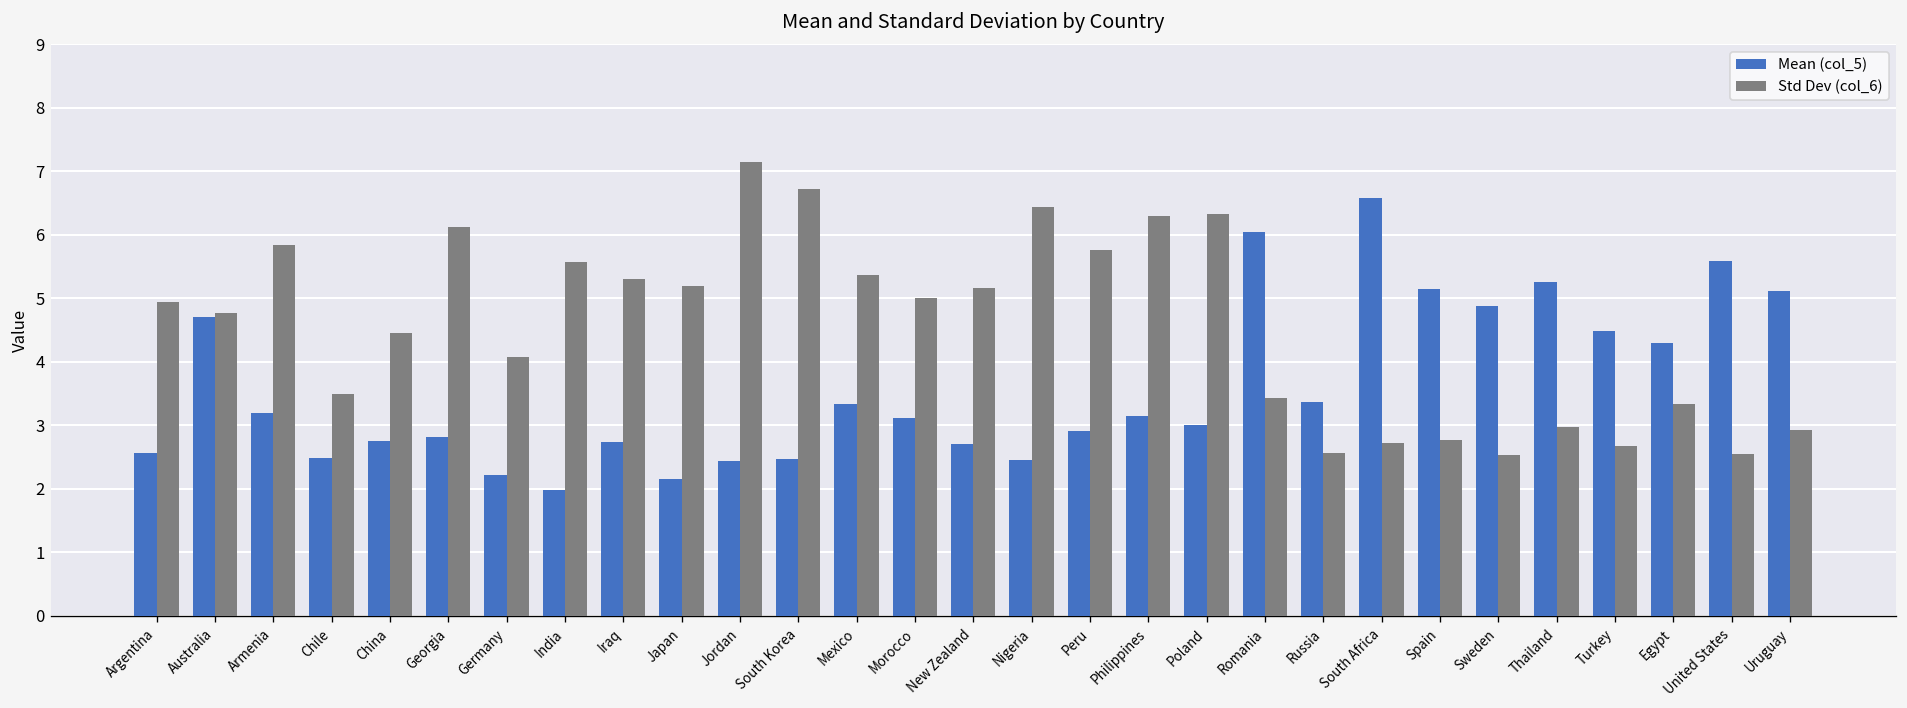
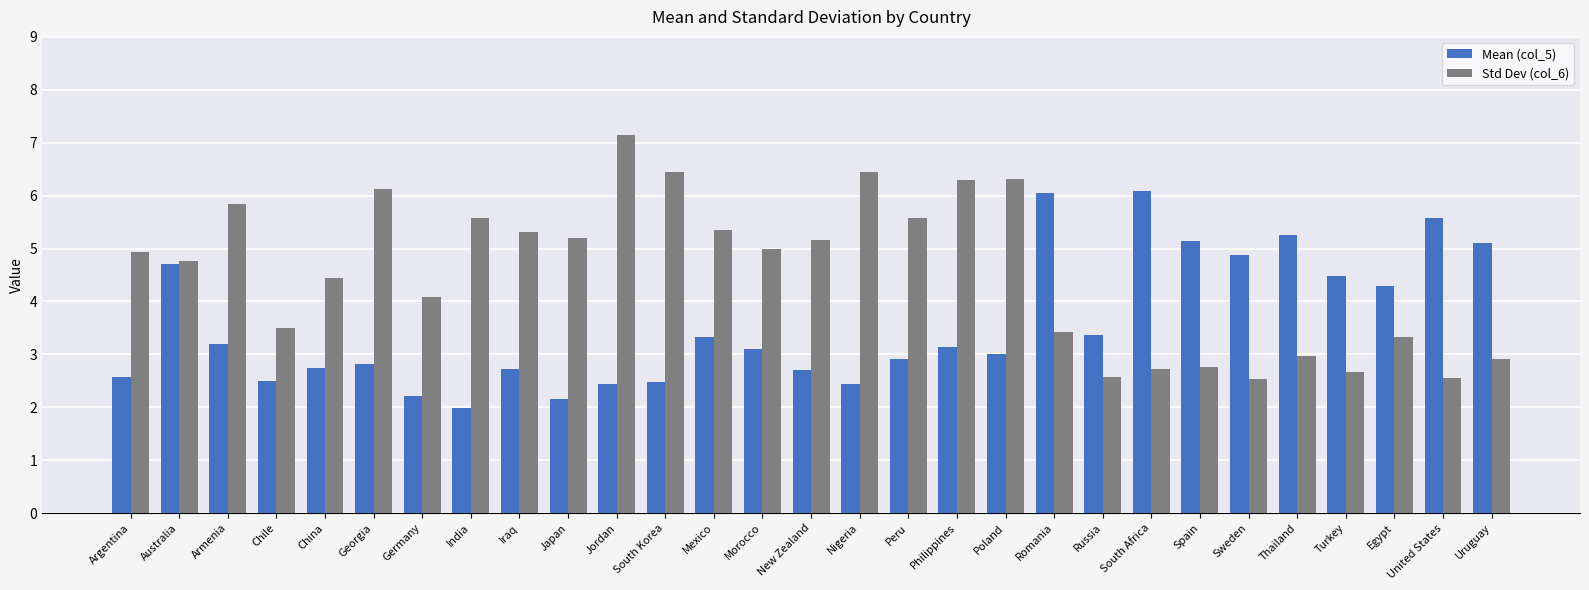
  {
    "Mean (col_5)": {
      "Argentina": 2.6,
      "Australia": 4.7,
      "Armenia": 3.2,
      "Chile": 2.5,
      "China": 2.8,
      "Georgia": 2.8,
      "Germany": 2.2,
      "India": 2.0,
      "Iraq": 2.7,
      "Japan": 2.2,
      "Jordan": 2.4,
      "South Korea": 2.5,
      "Mexico": 3.3,
      "Morocco": 3.1,
      "New Zealand": 2.7,
      "Nigeria": 2.5,
      "Peru": 2.9,
      "Philippines": 3.1,
      "Poland": 3.0,
      "Romania": 6.1,
      "Russia": 3.4,
-     "South Africa": 6.6,
+     "South Africa": 6.1,
      "Spain": 5.1,
      "Sweden": 4.9,
      "Thailand": 5.3,
      "Turkey": 4.5,
      "Egypt": 4.3,
      "United States": 5.6,
      "Uruguay": 5.1
    },
    "Std Dev (col_6)": {
      "Argentina": 4.9,
      "Australia": 4.8,
      "Armenia": 5.8,
      "Chile": 3.5,
      "China": 4.5,
      "Georgia": 6.1,
      "Germany": 4.1,
      "India": 5.6,
      "Iraq": 5.3,
      "Japan": 5.2,
      "Jordan": 7.2,
-     "South Korea": 6.7,
+     "South Korea": 6.5,
      "Mexico": 5.4,
      "Morocco": 5.0,
      "New Zealand": 5.2,
      "Nigeria": 6.4,
-     "Peru": 5.8,
+     "Peru": 5.6,
      "Philippines": 6.3,
      "Poland": 6.3,
      "Romania": 3.4,
      "Russia": 2.6,
      "South Africa": 2.7,
      "Spain": 2.8,
      "Sweden": 2.5,
      "Thailand": 3.0,
      "Turkey": 2.7,
      "Egypt": 3.3,
      "United States": 2.6,
      "Uruguay": 2.9
    }
  }
